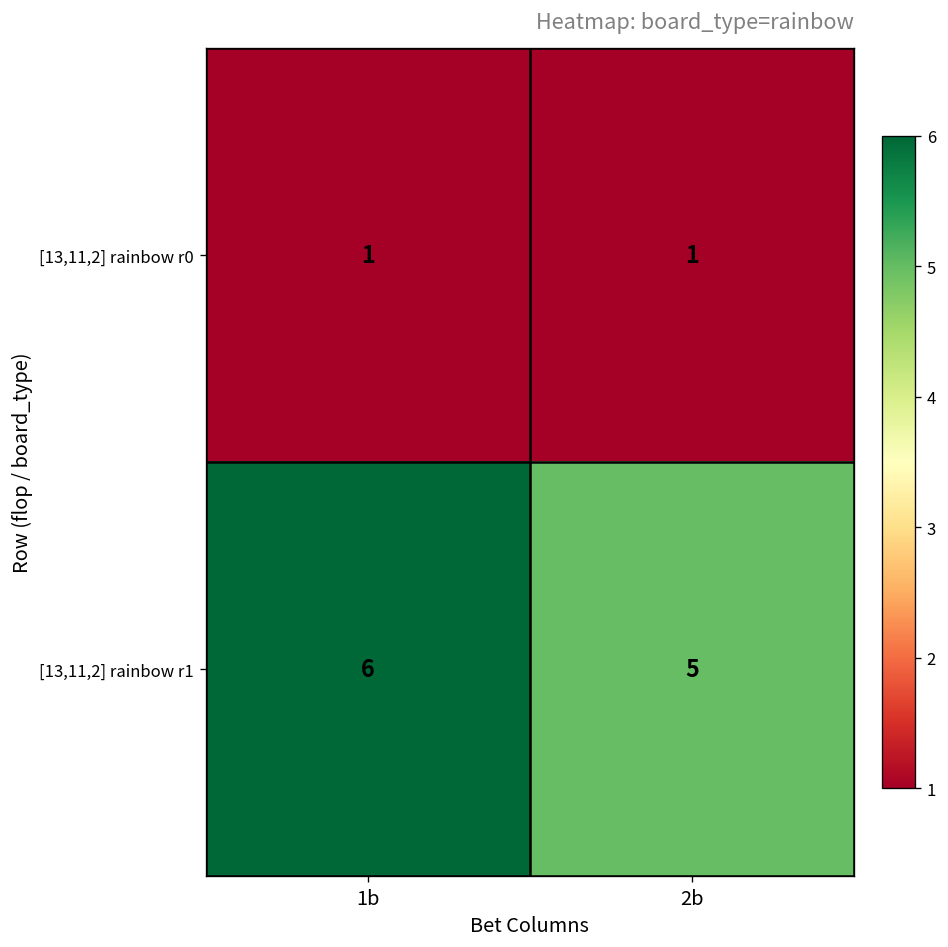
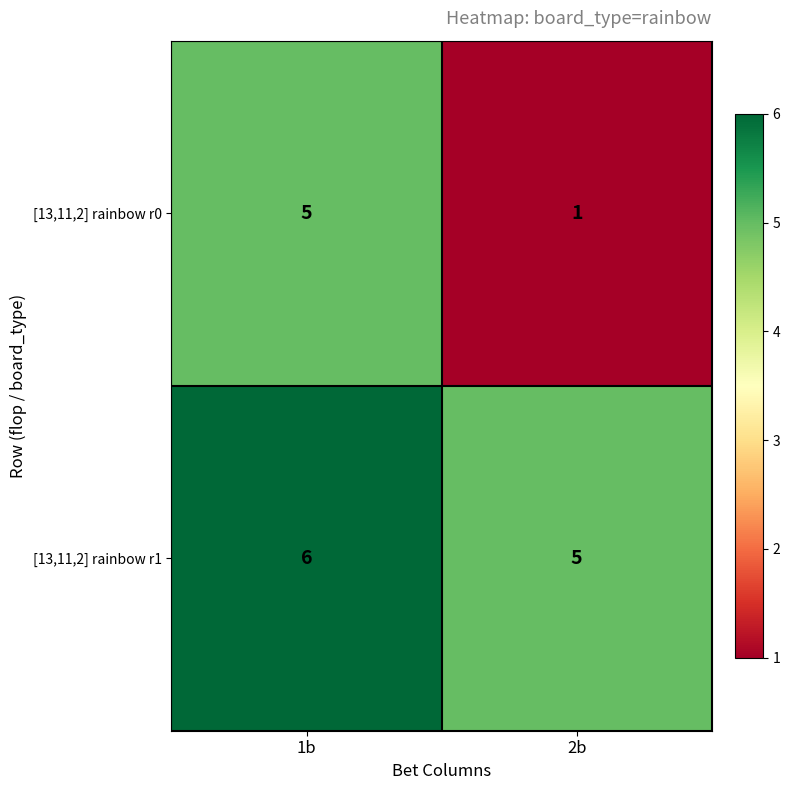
  {
    "[13,11,2] rainbow r0": {
-     "1b": 1,
+     "1b": 5,
      "2b": 1
    },
    "[13,11,2] rainbow r1": {
      "1b": 6,
      "2b": 5
    }
  }
